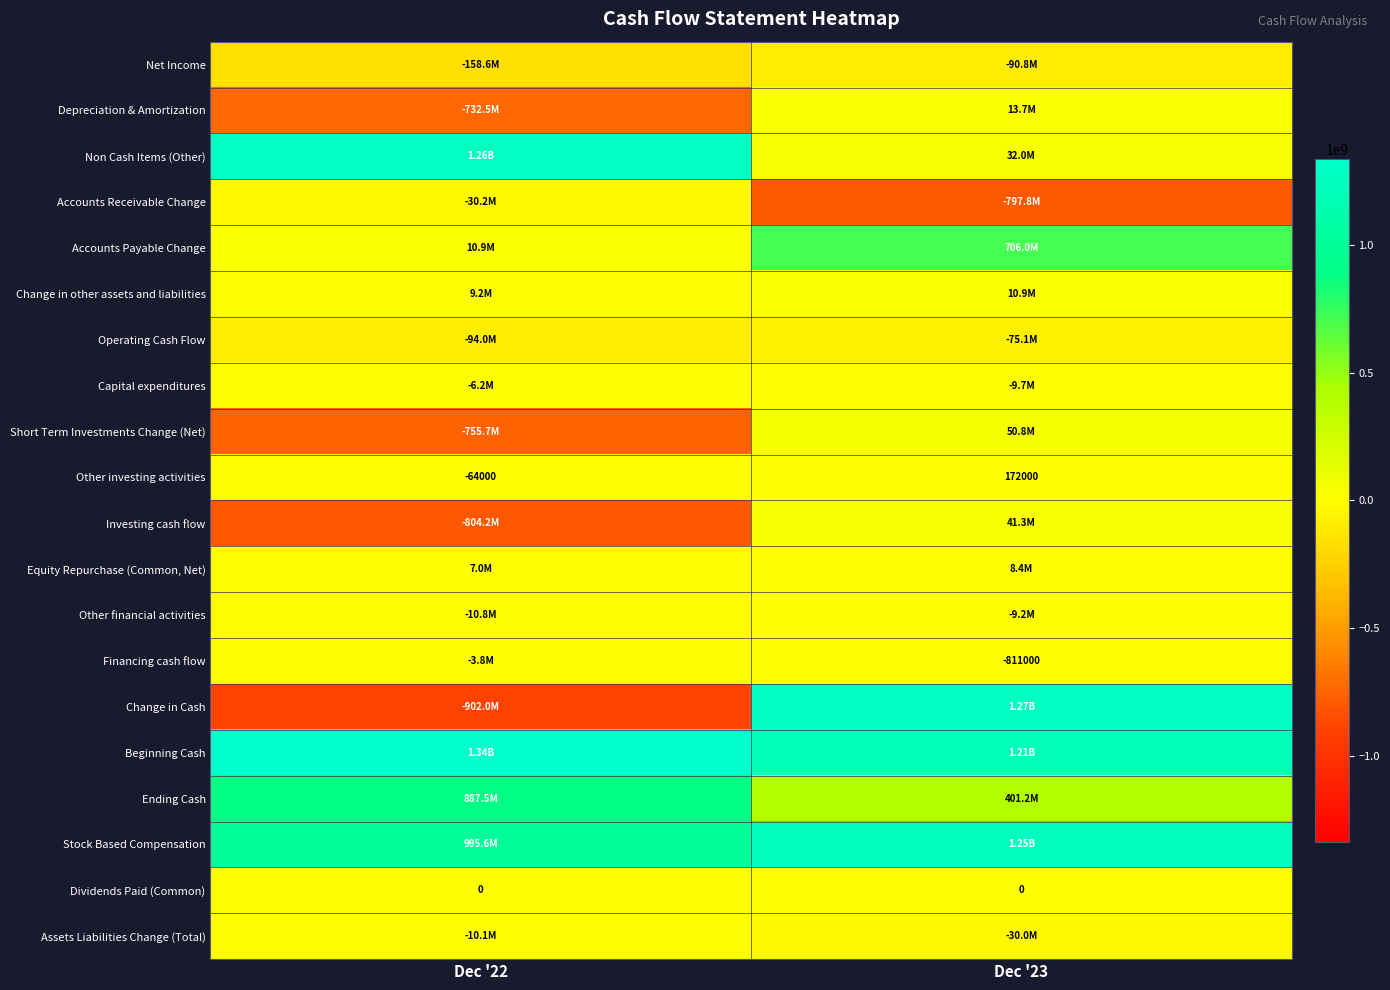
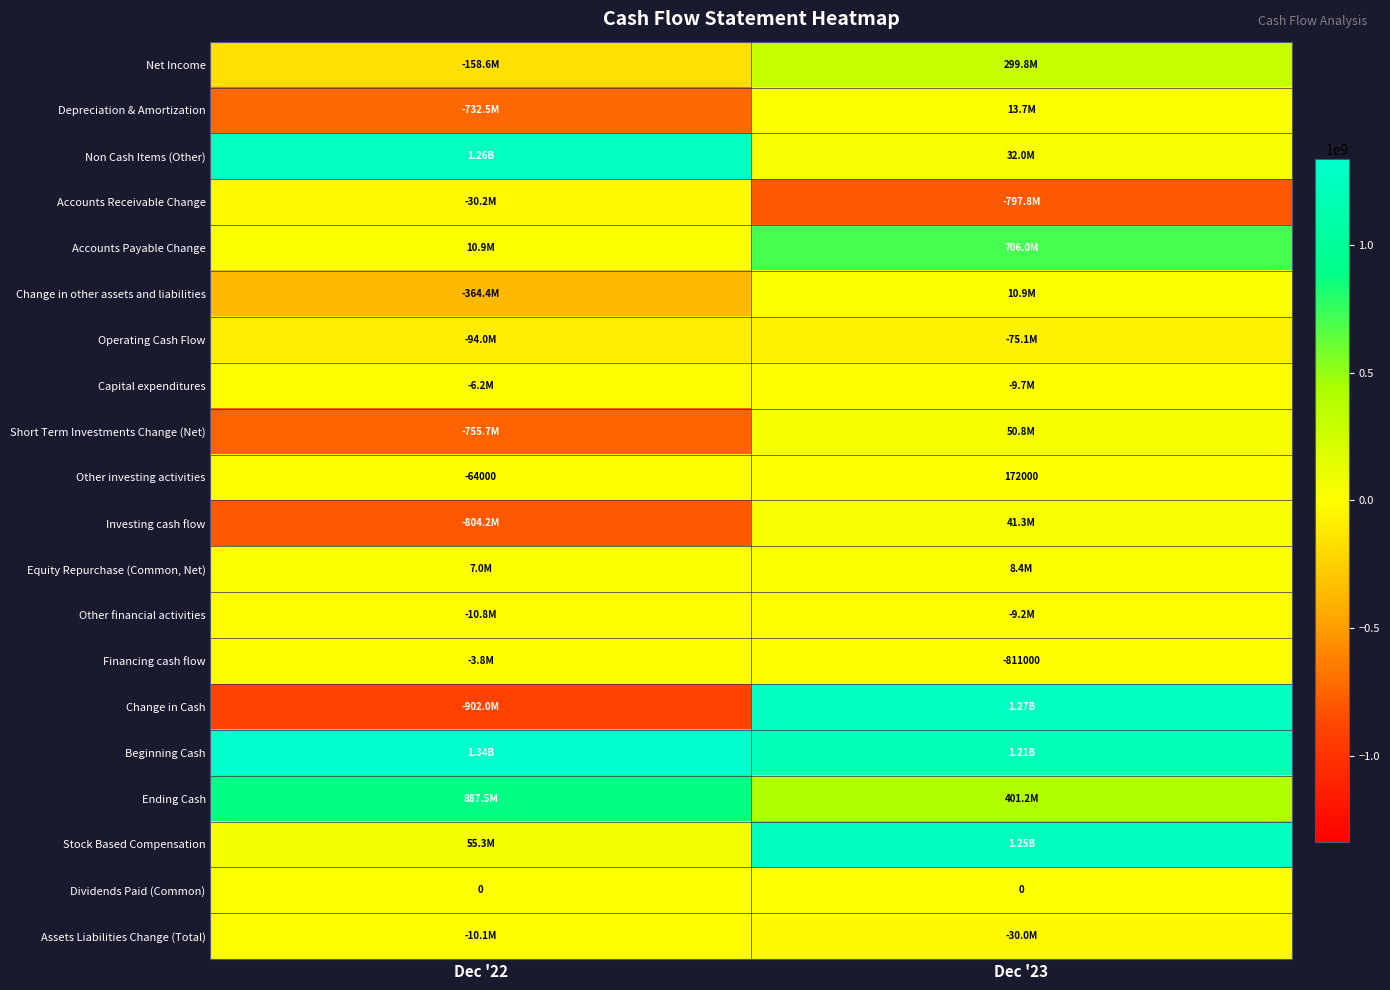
  {
    "Net Income": {
      "Dec '22": "-158.6M",
-     "Dec '23": "-90.8M"
+     "Dec '23": "299.8M"
    },
    "Depreciation & Amortization": {
      "Dec '22": "-732.5M",
      "Dec '23": "13.7M"
    },
    "Non Cash Items (Other)": {
      "Dec '22": "1.26B",
      "Dec '23": "32.0M"
    },
    "Accounts Receivable Change": {
      "Dec '22": "-30.2M",
      "Dec '23": "-797.8M"
    },
    "Accounts Payable Change": {
      "Dec '22": "10.9M",
      "Dec '23": "706.0M"
    },
    "Change in other assets and liabilities": {
-     "Dec '22": "9.2M",
+     "Dec '22": "-364.4M",
      "Dec '23": "10.9M"
    },
    "Operating Cash Flow": {
      "Dec '22": "-94.0M",
      "Dec '23": "-75.1M"
    },
    "Capital expenditures": {
      "Dec '22": "-6.2M",
      "Dec '23": "-9.7M"
    },
    "Short Term Investments Change (Net)": {
      "Dec '22": "-755.7M",
      "Dec '23": "50.8M"
    },
    "Other investing activities": {
      "Dec '22": "-64000",
      "Dec '23": "172000"
    },
    "Investing cash flow": {
      "Dec '22": "-804.2M",
      "Dec '23": "41.3M"
    },
    "Equity Repurchase (Common, Net)": {
      "Dec '22": "7.0M",
      "Dec '23": "8.4M"
    },
    "Other financial activities": {
      "Dec '22": "-10.8M",
      "Dec '23": "-9.2M"
    },
    "Financing cash flow": {
      "Dec '22": "-3.8M",
      "Dec '23": "-811000"
    },
    "Change in Cash": {
      "Dec '22": "-902.0M",
      "Dec '23": "1.27B"
    },
    "Beginning Cash": {
      "Dec '22": "1.34B",
      "Dec '23": "1.21B"
    },
    "Ending Cash": {
      "Dec '22": "887.5M",
      "Dec '23": "401.2M"
    },
    "Stock Based Compensation": {
-     "Dec '22": "995.6M",
+     "Dec '22": "55.3M",
      "Dec '23": "1.25B"
    },
    "Dividends Paid (Common)": {
      "Dec '22": "0",
      "Dec '23": "0"
    },
    "Assets Liabilities Change (Total)": {
      "Dec '22": "-10.1M",
      "Dec '23": "-30.0M"
    }
  }
